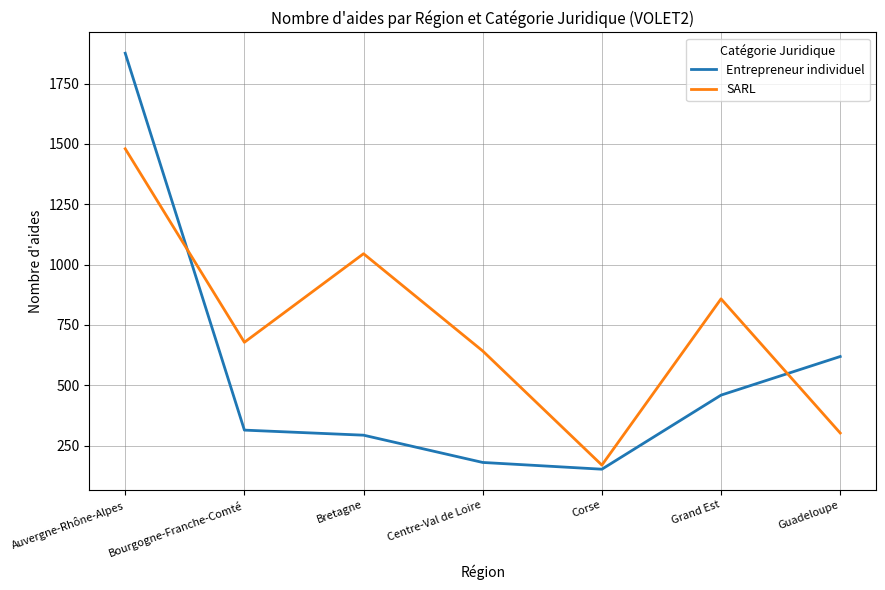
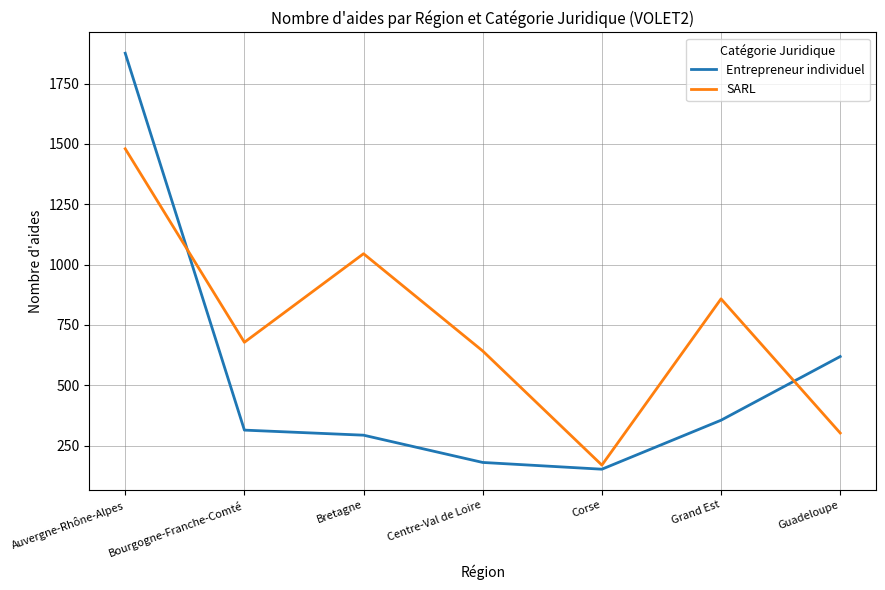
  {
    "Entrepreneur individuel": {
      "Auvergne-Rhône-Alpes": 1880,
      "Bourgogne-Franche-Comté": 310,
      "Bretagne": 290,
      "Centre-Val de Loire": 180,
      "Corse": 150,
-     "Grand Est": 460,
+     "Grand Est": 360,
      "Guadeloupe": 620
    },
    "SARL": {
      "Auvergne-Rhône-Alpes": 1480,
      "Bourgogne-Franche-Comté": 680,
      "Bretagne": 1050,
      "Centre-Val de Loire": 640,
      "Corse": 170,
      "Grand Est": 860,
      "Guadeloupe": 300
    }
  }
